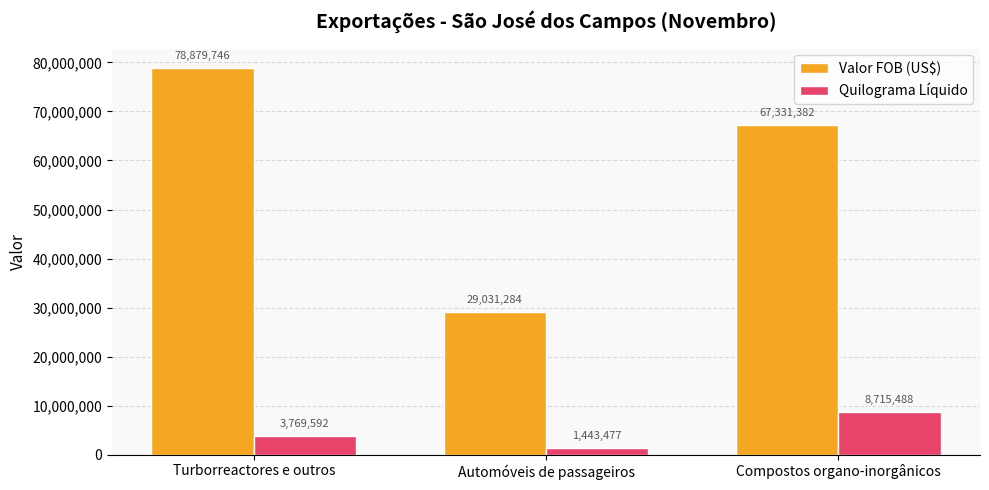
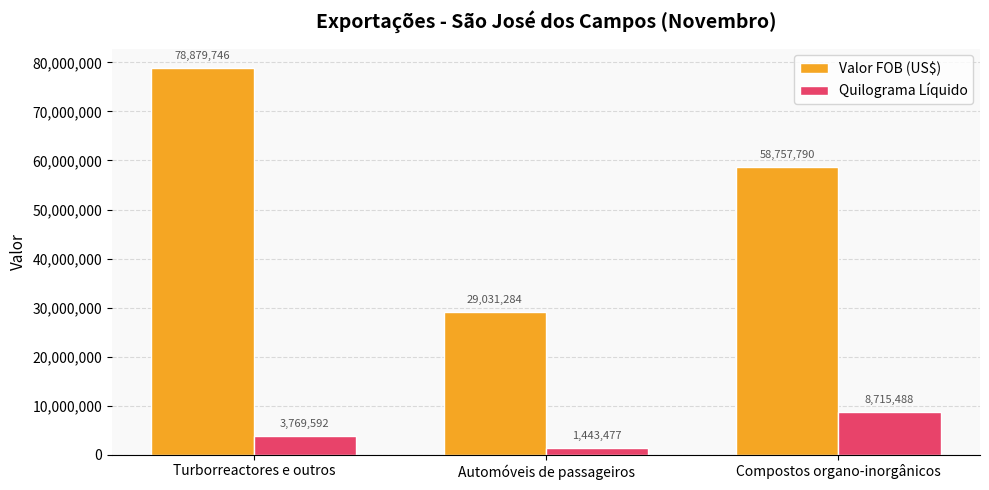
  {
    "Valor FOB (US$)": {
      "Turborreactores e outros": "78,879,746",
      "Automóveis de passageiros": "29,031,284",
-     "Compostos organo-inorgânicos": "67,331,382"
+     "Compostos organo-inorgânicos": "58,757,790"
    },
    "Quilograma Líquido": {
      "Turborreactores e outros": "3,769,592",
      "Automóveis de passageiros": "1,443,477",
      "Compostos organo-inorgânicos": "8,715,488"
    }
  }
